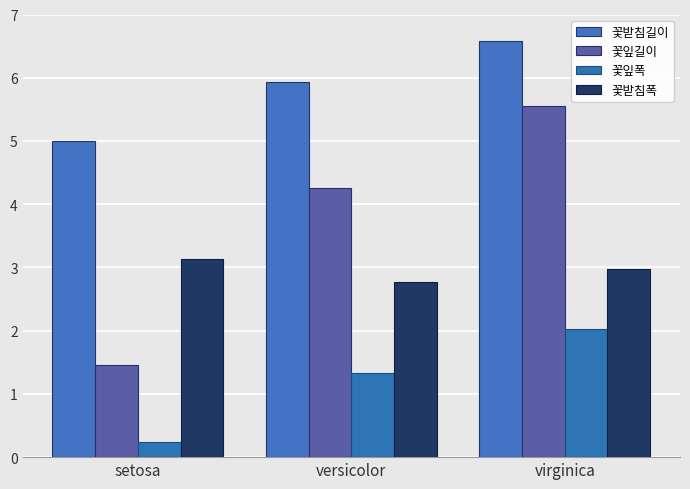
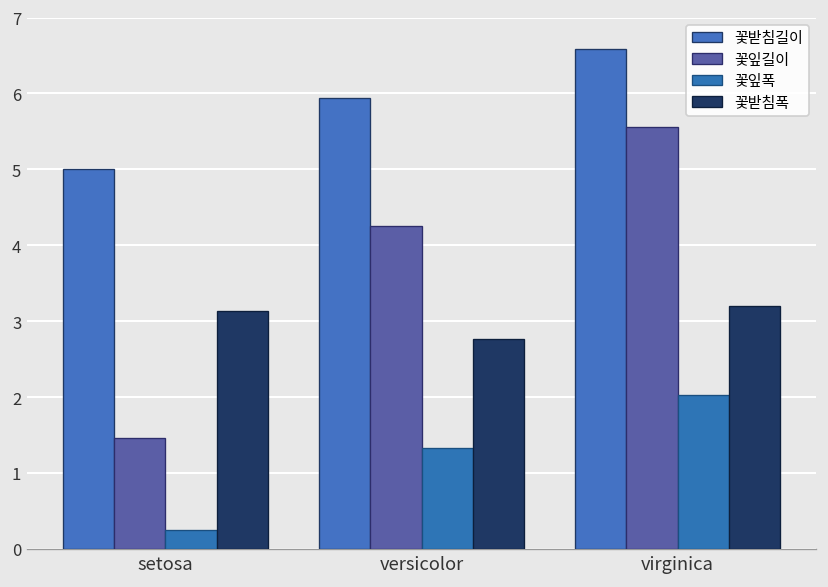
  {
    "꽃받침폭": {
      "setosa": 3.1,
      "versicolor": 2.8,
-     "virginica": 3.0
+     "virginica": 3.2
    }
  }
